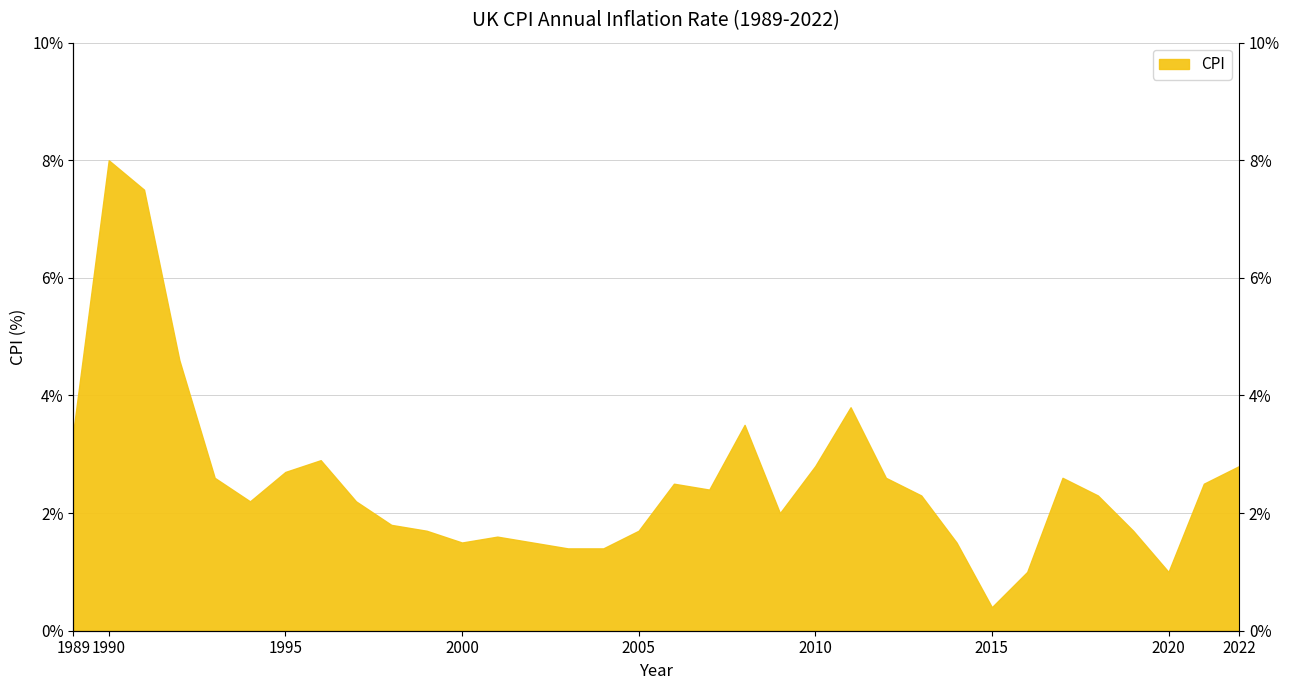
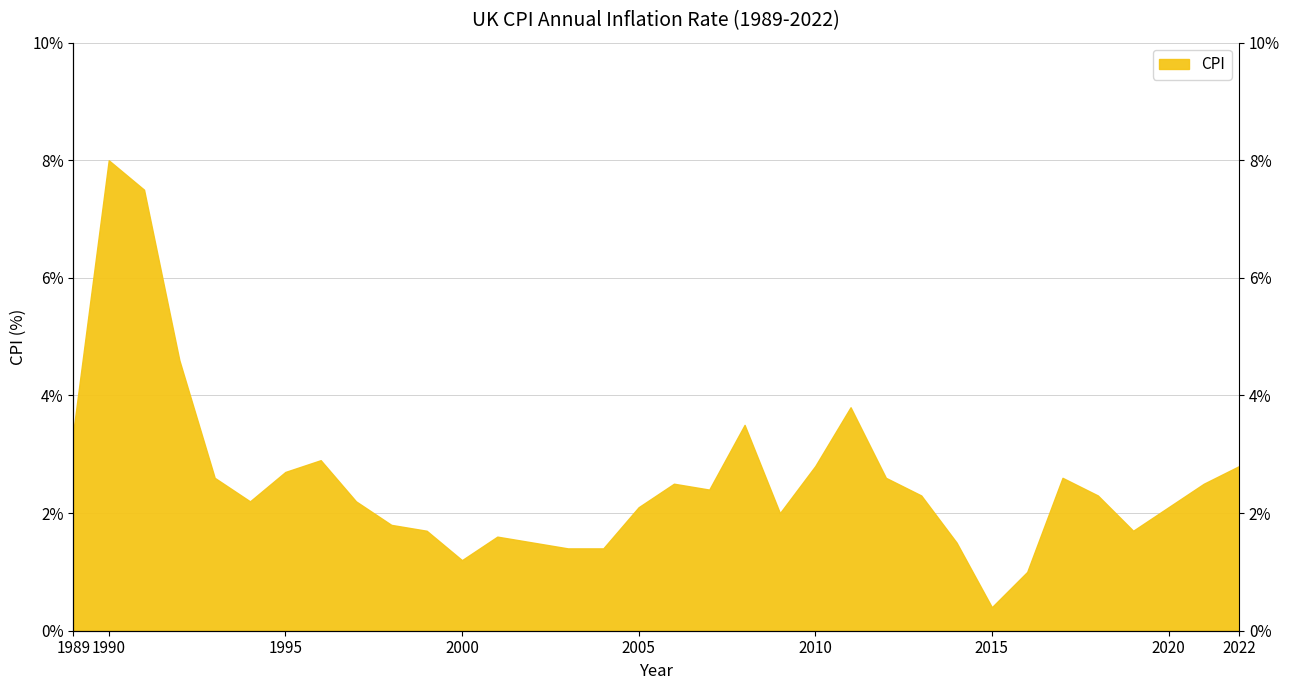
  {
    "1989": "3.4%",
    "1990": "8.0%",
    "1995": "2.7%",
-   "2000": "1.5%",
-   "2005": "1.7%",
+   "2000": "1.2%",
+   "2005": "2.1%",
    "2010": "2.8%",
    "2015": "0.4%",
-   "2020": "1.0%",
+   "2020": "2.1%",
    "2022": "2.8%"
  }
